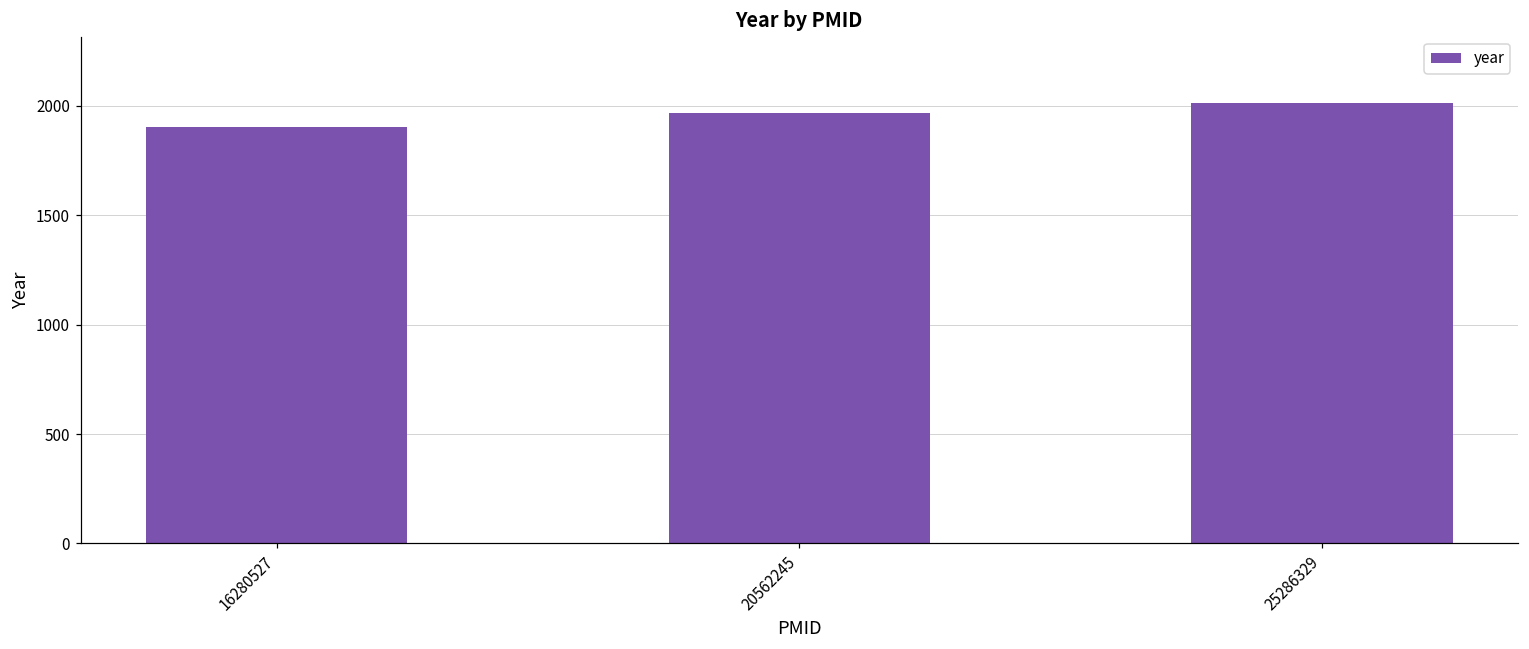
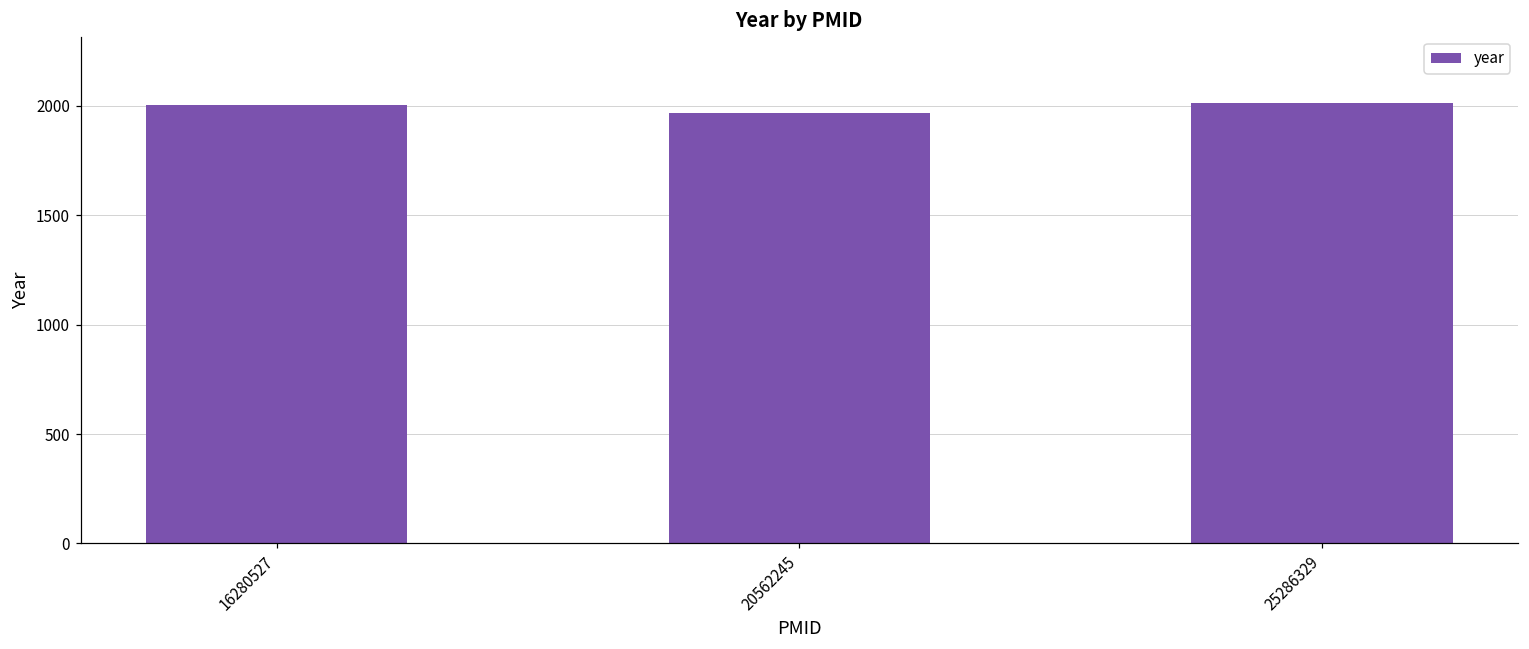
  {
-   "16280527": 1910,
+   "16280527": 2010,
    "20562245": 1970,
    "25286329": 2010
  }
